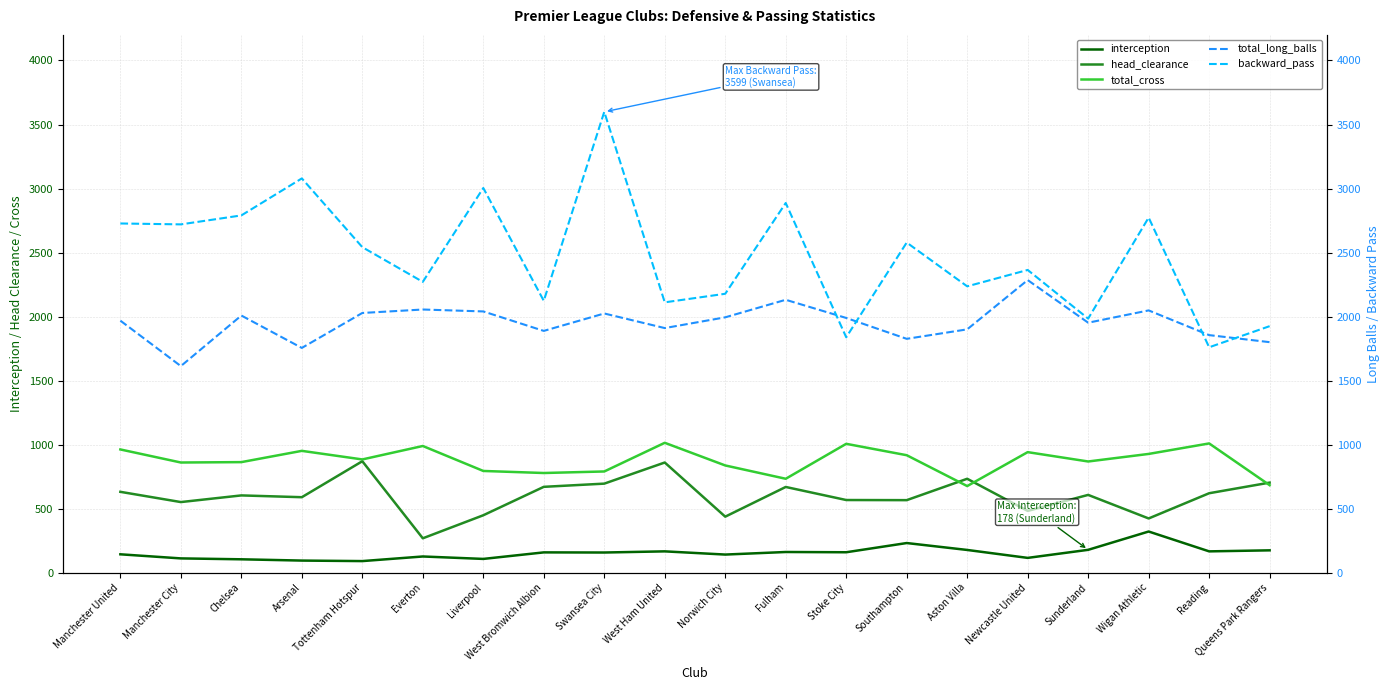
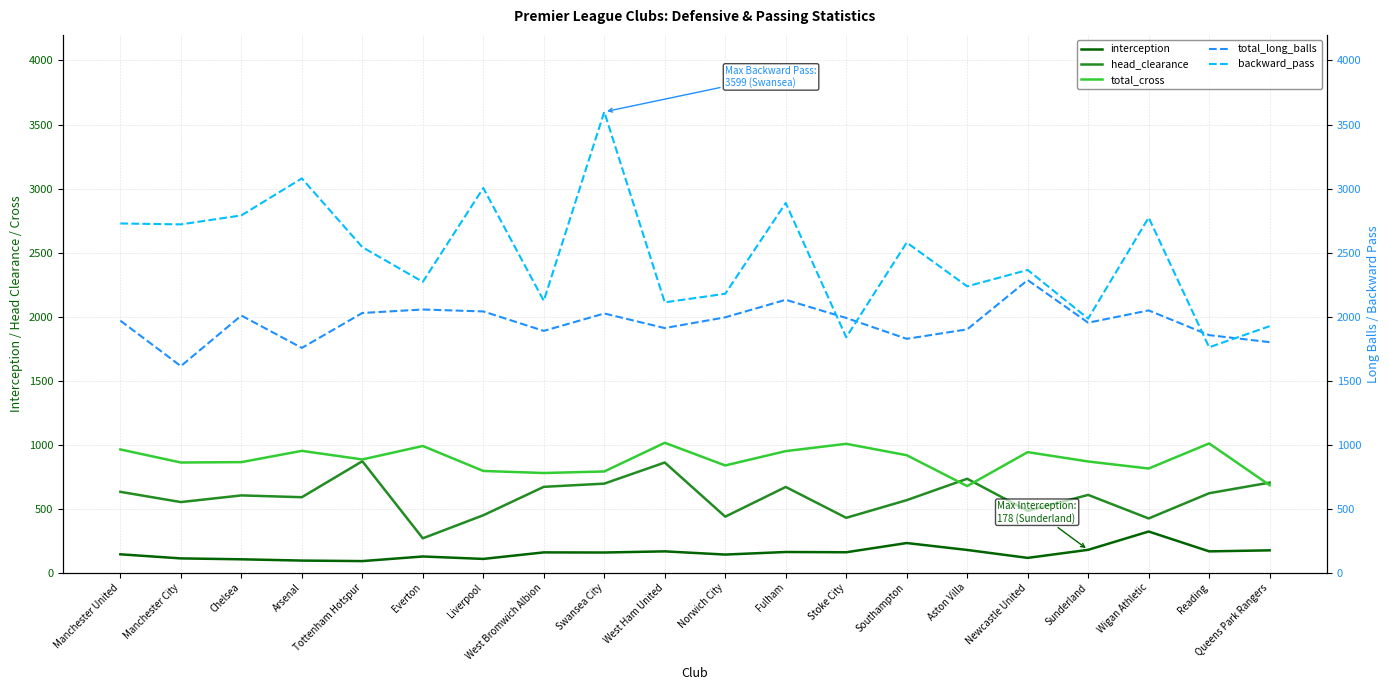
  {
    "interception": {
      "Manchester United": 140,
      "Manchester City": 110,
      "Chelsea": 100,
      "Arsenal": 90,
      "Tottenham Hotspur": 90,
      "Everton": 130,
      "Liverpool": 110,
      "West Bromwich Albion": 160,
      "Swansea City": 160,
      "West Ham United": 170,
      "Norwich City": 140,
      "Fulham": 160,
      "Stoke City": 160,
      "Southampton": 230,
      "Aston Villa": 180,
      "Newcastle United": 120,
      "Sunderland": 180,
      "Wigan Athletic": 320,
      "Reading": 170,
      "Queens Park Rangers": 170
    },
    "head_clearance": {
      "Manchester United": 630,
      "Manchester City": 550,
      "Chelsea": 600,
      "Arsenal": 590,
      "Everton": 270,
      "Liverpool": 450,
      "West Bromwich Albion": 670,
      "Swansea City": 700,
      "West Ham United": 860,
      "Norwich City": 440,
      "Fulham": 670,
-     "Stoke City": 570,
+     "Stoke City": 430,
      "Southampton": 570,
      "Aston Villa": 730,
      "Sunderland": 610,
      "Wigan Athletic": 420,
      "Reading": 620,
      "Queens Park Rangers": 700
    },
    "total_cross": {
      "Manchester United": 960,
      "Manchester City": 860,
      "Chelsea": 860,
      "Arsenal": 950,
      "Everton": 990,
      "Liverpool": 790,
      "West Bromwich Albion": 780,
      "Swansea City": 790,
      "West Ham United": 1010,
      "Norwich City": 840,
-     "Fulham": 730,
+     "Fulham": 950,
      "Stoke City": 1010,
      "Southampton": 920,
      "Aston Villa": 680,
      "Newcastle United": 940,
      "Sunderland": 870,
-     "Wigan Athletic": 930,
+     "Wigan Athletic": 810,
      "Reading": 1010,
      "Queens Park Rangers": 680
    }
  }
